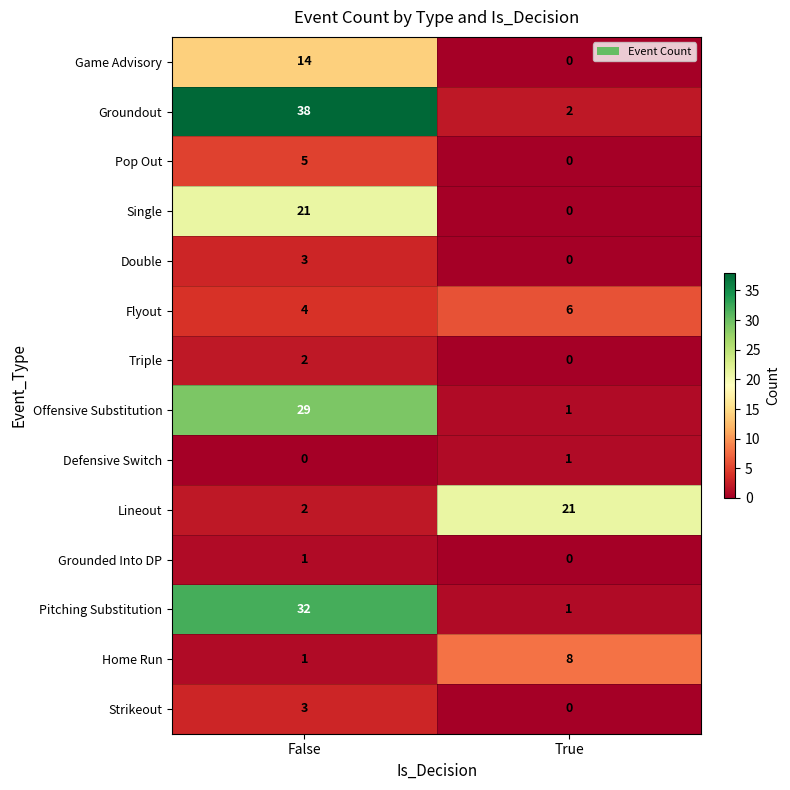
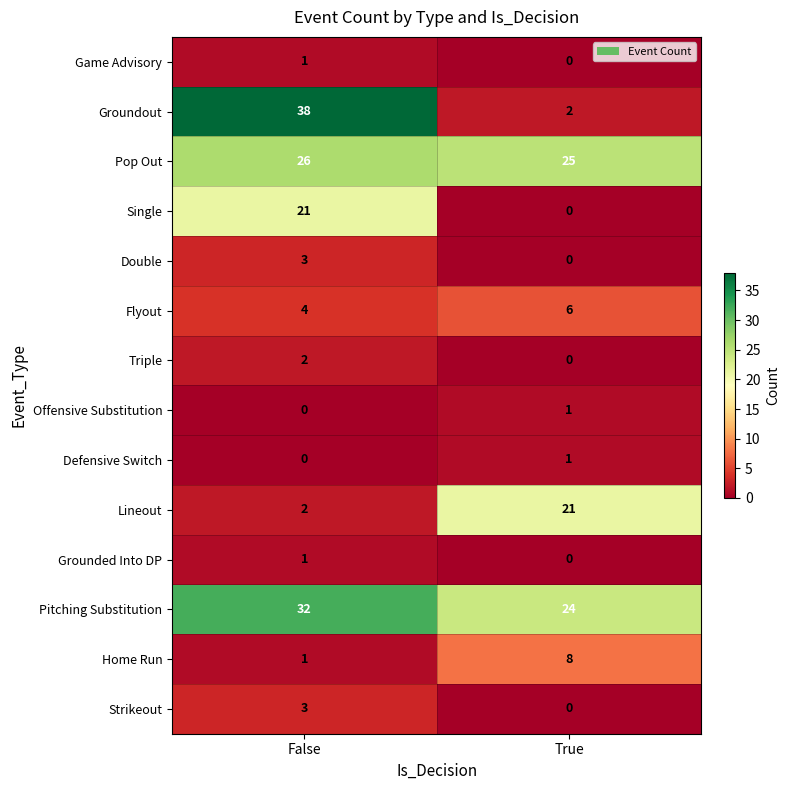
  {
    "Game Advisory": {
-     "False": 14,
+     "False": 1,
      "True": 0
    },
    "Groundout": {
      "False": 38,
      "True": 2
    },
    "Pop Out": {
-     "False": 5,
-     "True": 0
+     "False": 26,
+     "True": 25
    },
    "Single": {
      "False": 21,
      "True": 0
    },
    "Double": {
      "False": 3,
      "True": 0
    },
    "Flyout": {
      "False": 4,
      "True": 6
    },
    "Triple": {
      "False": 2,
      "True": 0
    },
    "Offensive Substitution": {
-     "False": 29,
+     "False": 0,
      "True": 1
    },
    "Defensive Switch": {
      "False": 0,
      "True": 1
    },
    "Lineout": {
      "False": 2,
      "True": 21
    },
    "Grounded Into DP": {
      "False": 1,
      "True": 0
    },
    "Pitching Substitution": {
      "False": 32,
-     "True": 1
+     "True": 24
    },
    "Home Run": {
      "False": 1,
      "True": 8
    },
    "Strikeout": {
      "False": 3,
      "True": 0
    }
  }
